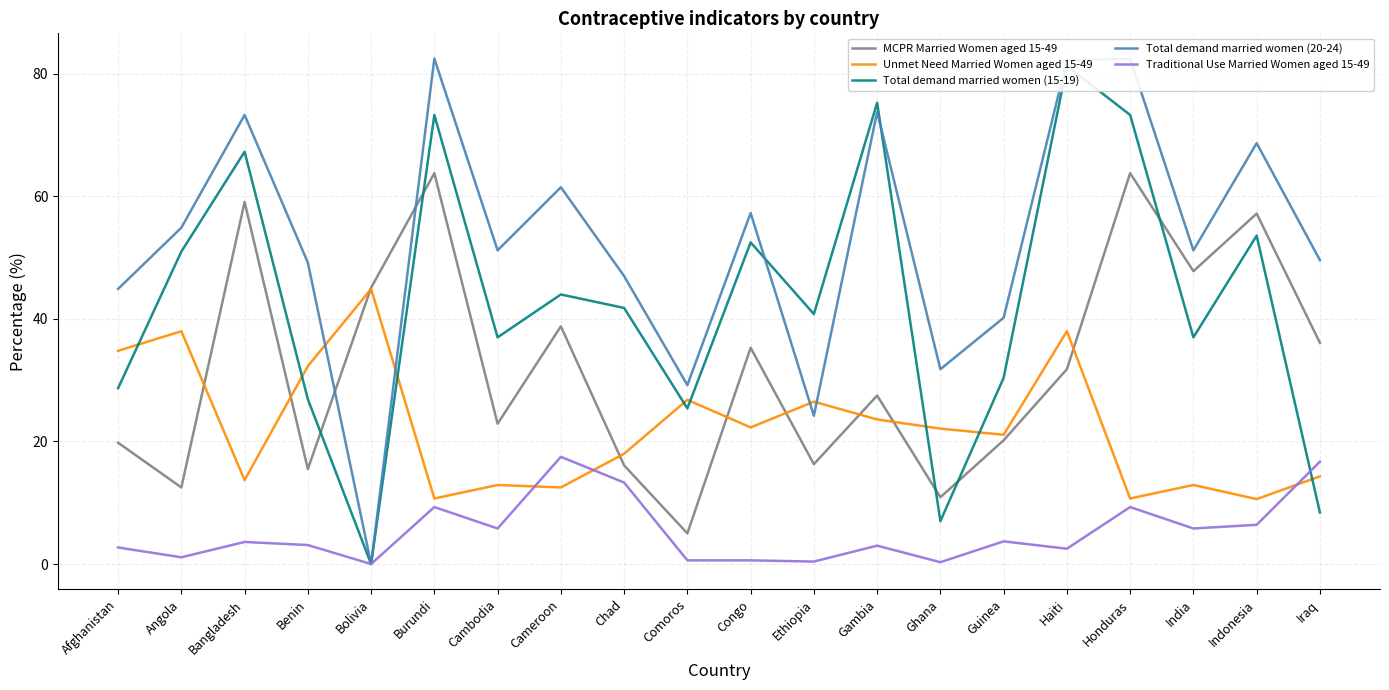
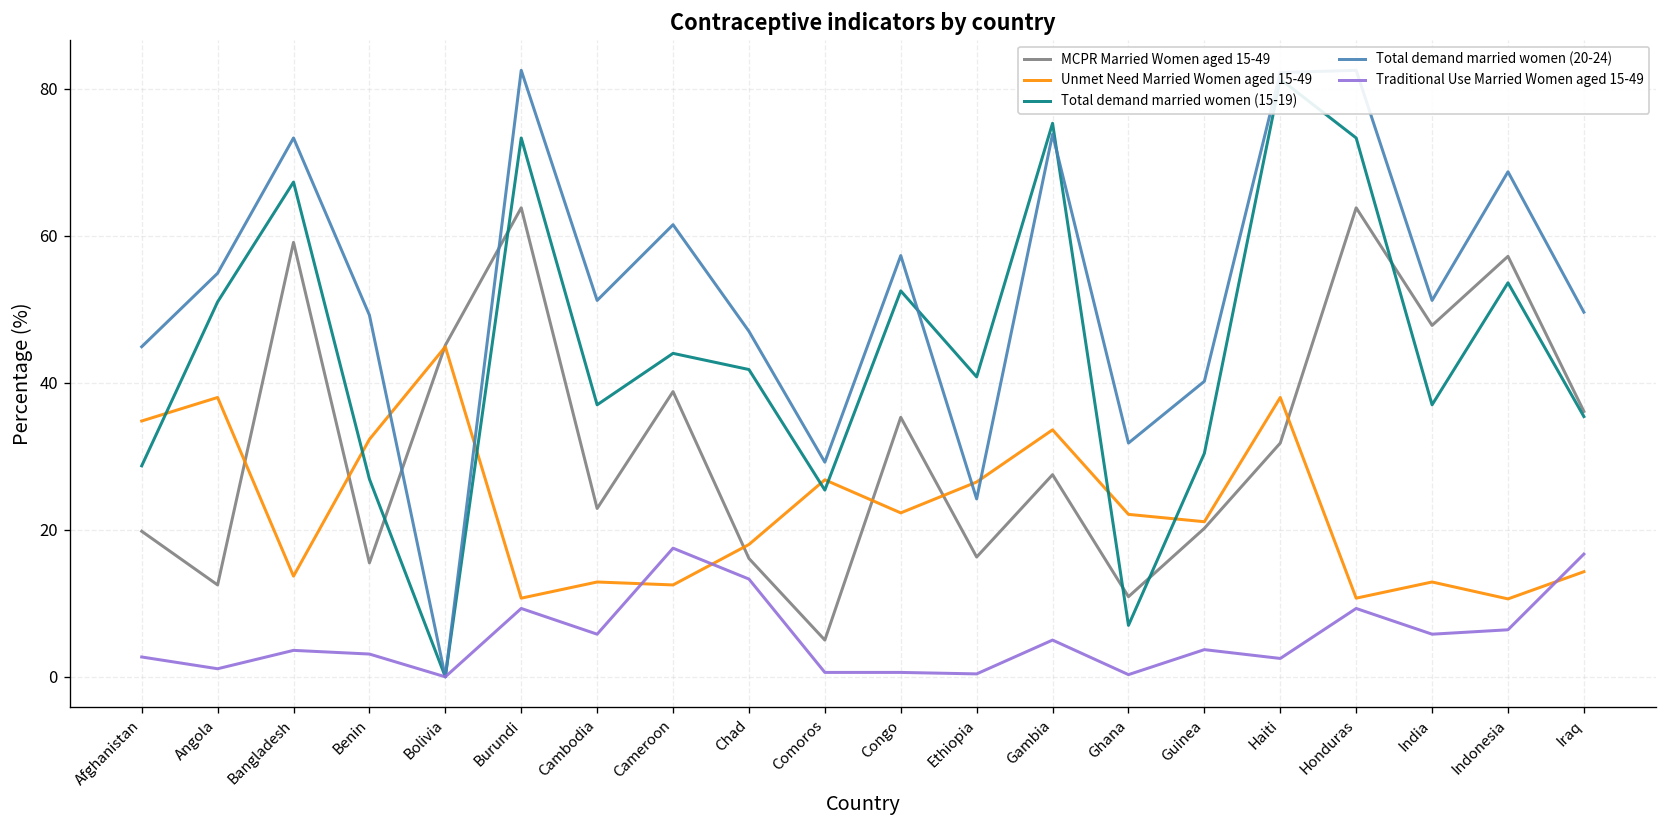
  {
    "MCPR Married Women aged 15-49": {
      "Afghanistan": 20,
      "Angola": 13,
      "Bangladesh": 59,
      "Benin": 16,
      "Burundi": 64,
      "Cambodia": 23,
      "Cameroon": 39,
      "Chad": 16,
      "Comoros": 5,
      "Congo": 35,
      "Ethiopia": 16,
      "Gambia": 28,
      "Ghana": 11,
      "Guinea": 20,
      "Haiti": 32,
      "Honduras": 64,
      "India": 48,
      "Indonesia": 57,
      "Iraq": 36
    },
    "Unmet Need Married Women aged 15-49": {
      "Afghanistan": 35,
      "Angola": 38,
      "Bangladesh": 14,
      "Benin": 32,
      "Burundi": 11,
      "Cambodia": 13,
      "Cameroon": 13,
      "Chad": 18,
      "Comoros": 27,
      "Congo": 22,
      "Ethiopia": 27,
-     "Gambia": 24,
+     "Gambia": 34,
      "Ghana": 22,
      "Guinea": 21,
      "Haiti": 38,
      "Honduras": 11,
      "India": 13,
      "Indonesia": 11,
      "Iraq": 14
    },
    "Total demand married women (15-19)": {
      "Afghanistan": 29,
      "Angola": 51,
      "Bangladesh": 67,
      "Benin": 27,
      "Burundi": 73,
      "Cambodia": 37,
      "Cameroon": 44,
      "Chad": 42,
      "Comoros": 25,
      "Congo": 53,
      "Ethiopia": 41,
      "Gambia": 75,
      "Ghana": 7,
      "Guinea": 30,
      "Honduras": 73,
      "India": 37,
      "Indonesia": 54,
-     "Iraq": 8
+     "Iraq": 35
    },
    "Total demand married women (20-24)": {
      "Afghanistan": 45,
      "Angola": 55,
      "Bangladesh": 73,
      "Benin": 49,
      "Burundi": 83,
      "Cambodia": 51,
      "Cameroon": 62,
      "Chad": 47,
      "Comoros": 29,
      "Congo": 57,
      "Ethiopia": 24,
      "Gambia": 74,
      "Ghana": 32,
      "Guinea": 40,
      "India": 51,
      "Indonesia": 69,
      "Iraq": 50
    },
    "Traditional Use Married Women aged 15-49": {
      "Afghanistan": 3,
      "Angola": 1,
      "Bangladesh": 4,
      "Benin": 3,
      "Burundi": 9,
      "Cambodia": 6,
      "Cameroon": 18,
      "Chad": 13,
      "Comoros": 1,
      "Congo": 1,
      "Ethiopia": 0,
-     "Gambia": 3,
+     "Gambia": 5,
      "Ghana": 0,
      "Guinea": 4,
      "Haiti": 3,
      "Honduras": 9,
      "India": 6,
      "Indonesia": 6,
      "Iraq": 17
    }
  }
